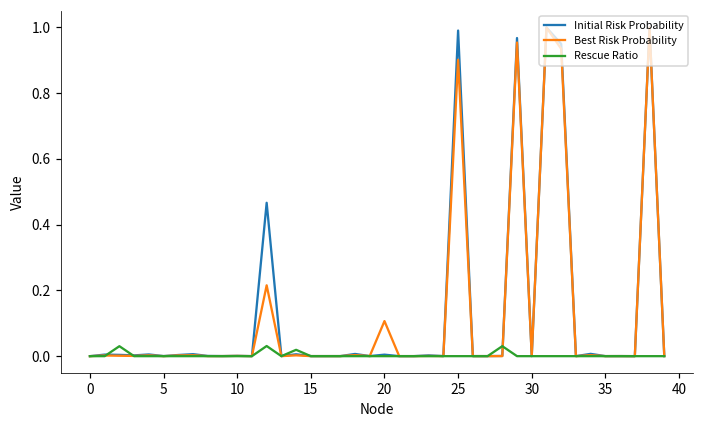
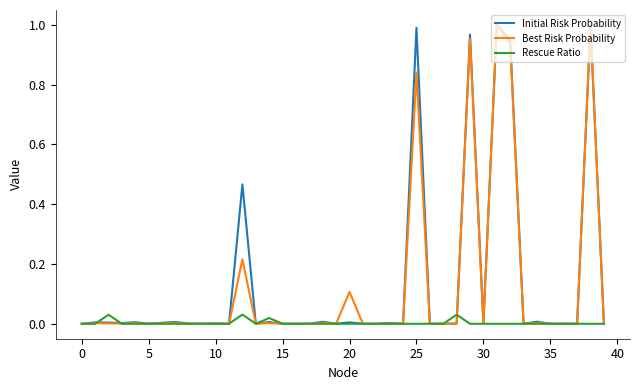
  {
    "Initial Risk Probability": {
      "25": 0.99
    },
    "Best Risk Probability": {
      "20": 0.11,
-     "25": 0.90
+     "25": 0.84
    },
    "Rescue Ratio": {
      "25": 0.00
    }
  }
